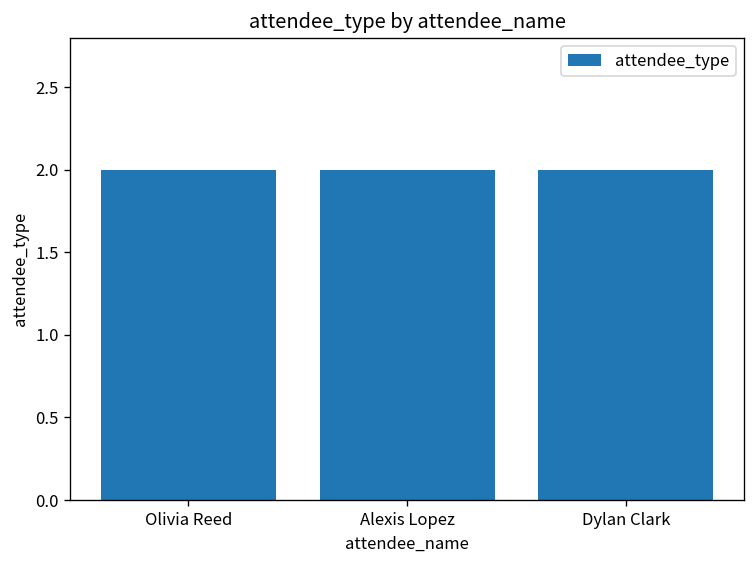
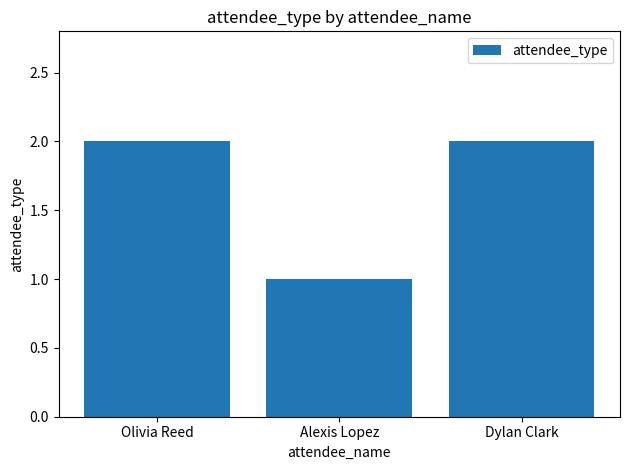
  {
    "Olivia Reed": 2,
-   "Alexis Lopez": 2,
+   "Alexis Lopez": 1,
    "Dylan Clark": 2
  }
